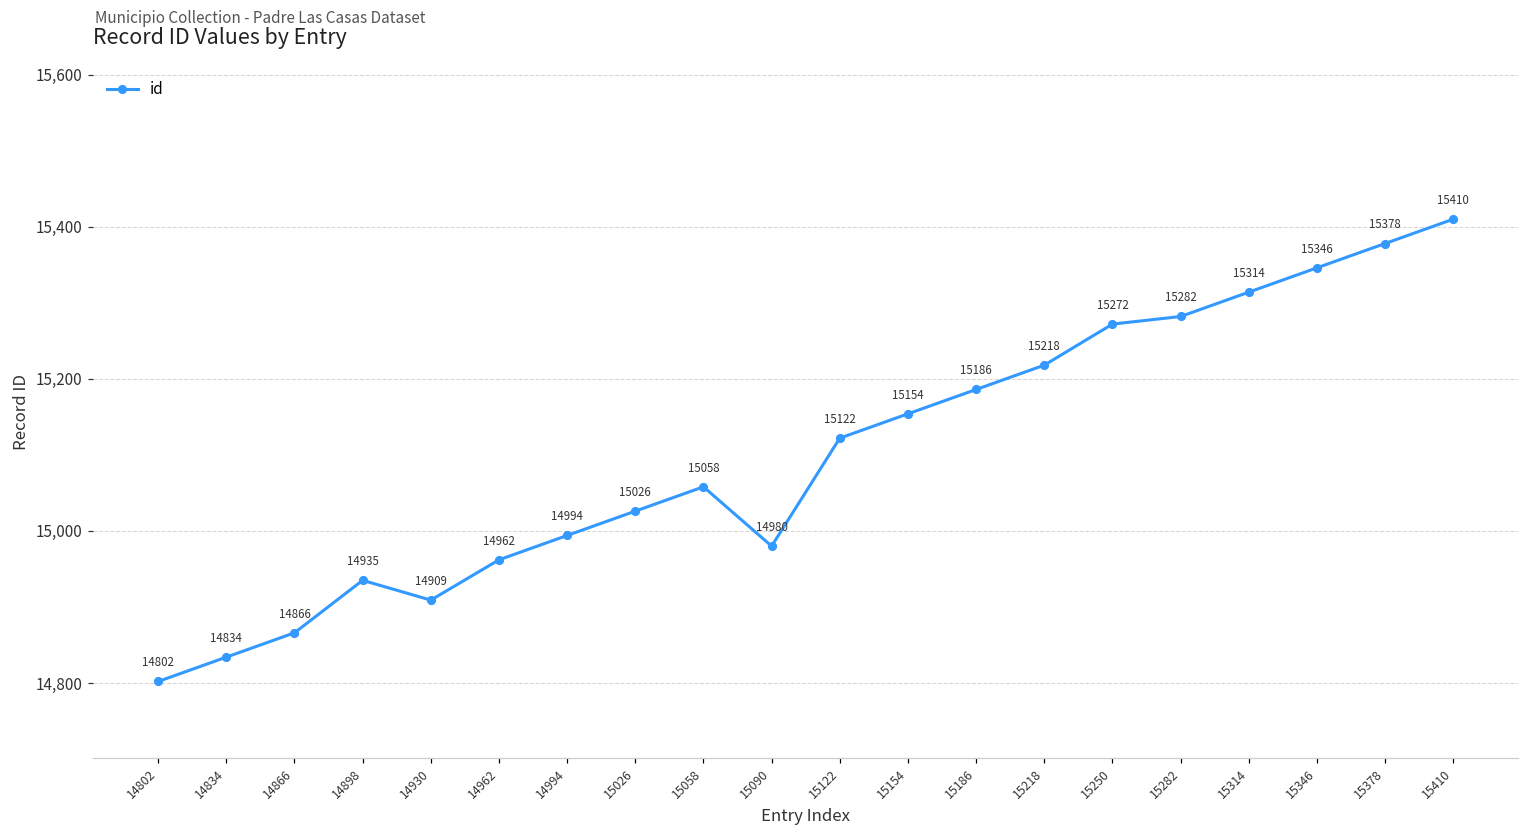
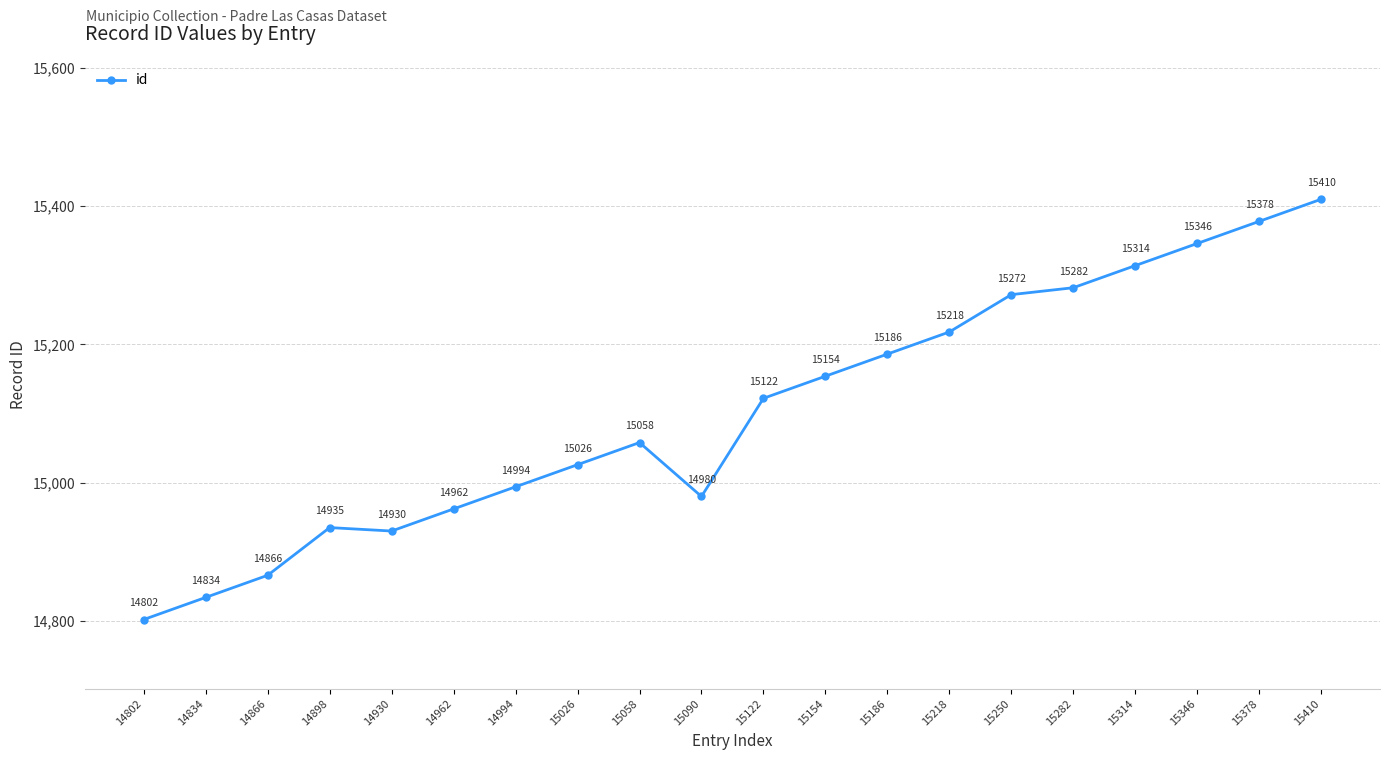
  {
    "14802": 14802,
    "14834": 14834,
    "14866": 14866,
    "14898": 14935,
-   "14930": 14909,
+   "14930": 14930,
    "14962": 14962,
    "14994": 14994,
    "15026": 15026,
    "15058": 15058,
    "15090": 14980,
    "15122": 15122,
    "15154": 15154,
    "15186": 15186,
    "15218": 15218,
    "15250": 15272,
    "15282": 15282,
    "15314": 15314,
    "15346": 15346,
    "15378": 15378,
    "15410": 15410
  }
